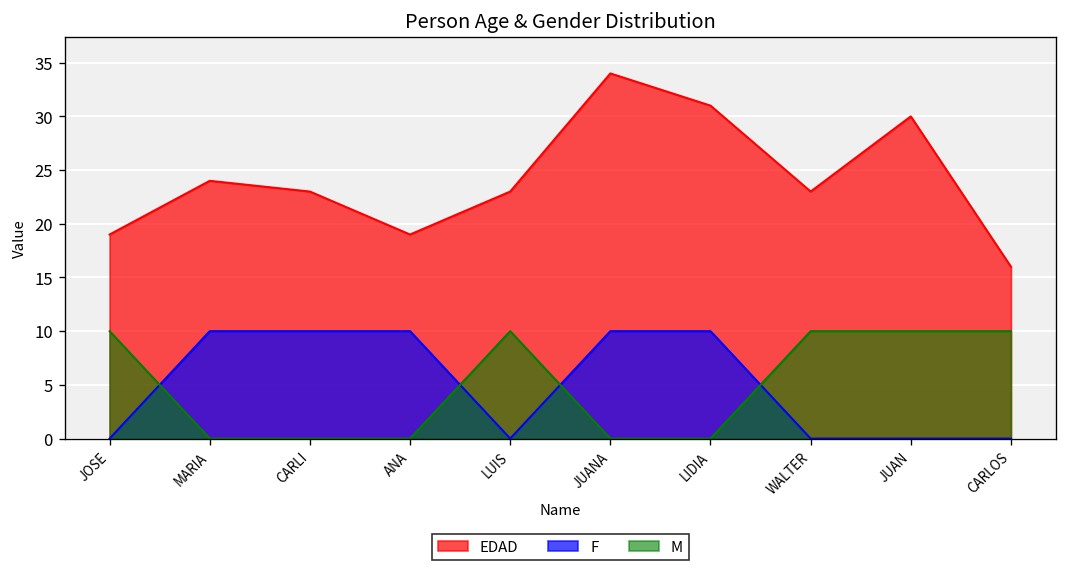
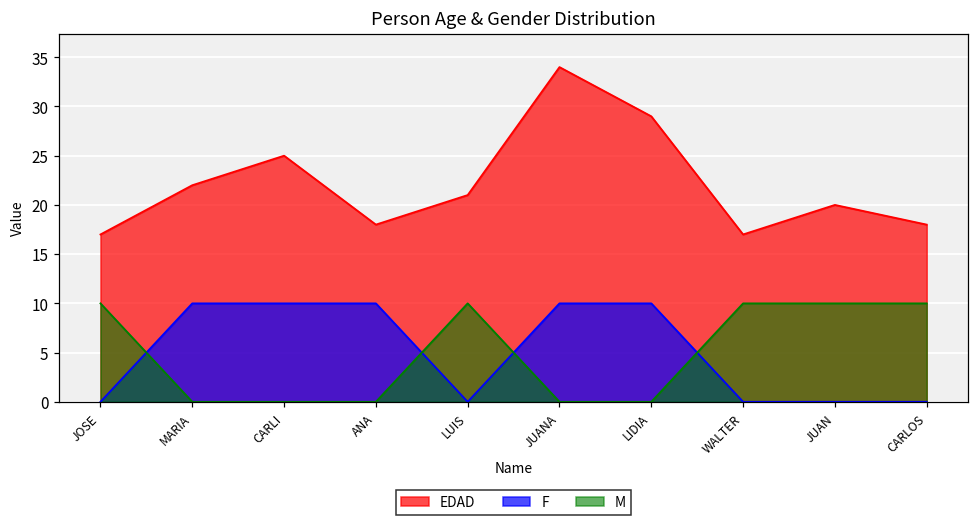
  {
    "EDAD": {
-     "JOSE": 19,
-     "MARIA": 24,
-     "CARLI": 23,
-     "ANA": 19,
-     "LUIS": 23,
+     "JOSE": 17,
+     "MARIA": 22,
+     "CARLI": 25,
+     "ANA": 18,
+     "LUIS": 21,
      "JUANA": 34,
-     "LIDIA": 31,
-     "WALTER": 23,
-     "JUAN": 30,
-     "CARLOS": 16
+     "LIDIA": 29,
+     "WALTER": 17,
+     "JUAN": 20,
+     "CARLOS": 18
    },
    "F": {
      "JOSE": 0,
      "MARIA": 10,
      "CARLI": 10,
      "ANA": 10,
      "LUIS": 0,
      "JUANA": 10,
      "LIDIA": 10,
      "WALTER": 0,
      "JUAN": 0,
      "CARLOS": 0
    },
    "M": {
      "JOSE": 10,
      "MARIA": 0,
      "CARLI": 0,
      "ANA": 0,
      "LUIS": 10,
      "JUANA": 0,
      "LIDIA": 0,
      "WALTER": 10,
      "JUAN": 10,
      "CARLOS": 10
    }
  }
